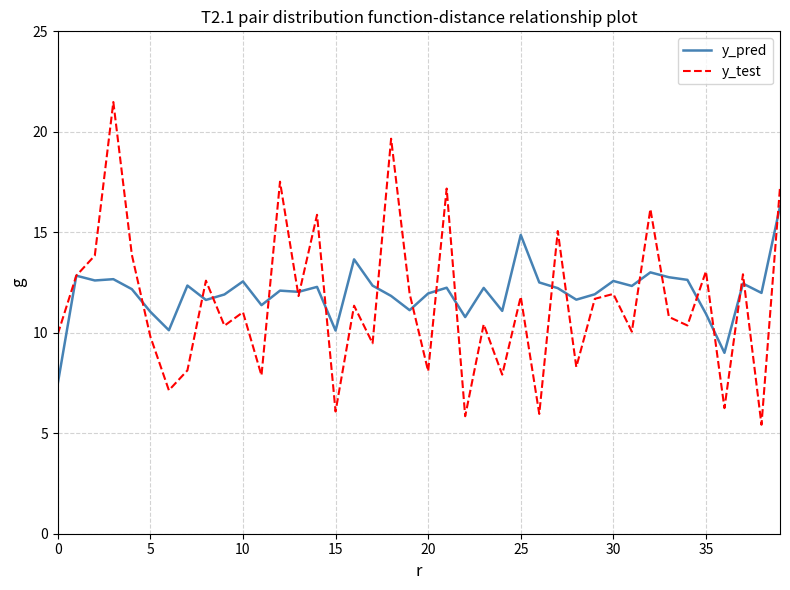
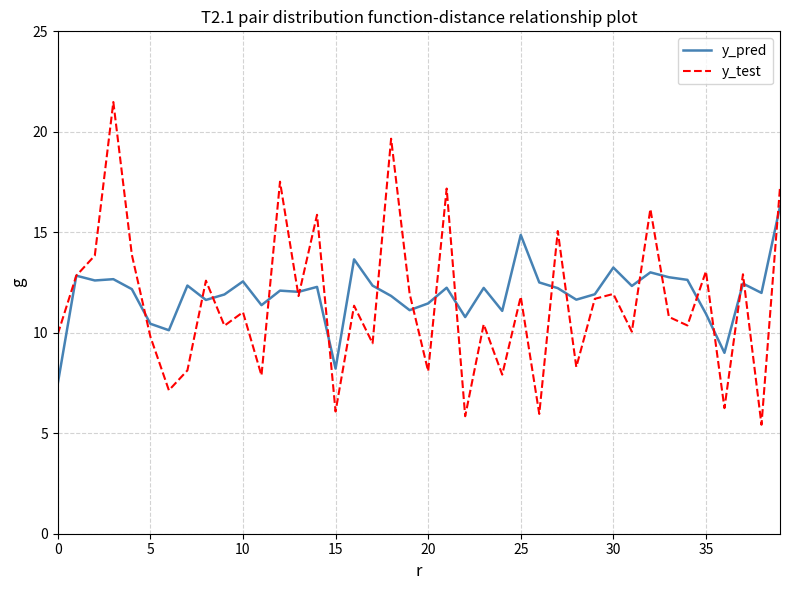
  {
    "y_pred": {
      "0": 7.5,
-     "5": 11.0,
+     "5": 10.4,
      "10": 12.6,
-     "15": 10.1,
-     "20": 12.0,
+     "15": 8.2,
+     "20": 11.5,
      "25": 14.9,
-     "30": 12.6,
+     "30": 13.2,
      "35": 10.9
    },
    "y_test": {
      "0": 9.9,
      "5": 9.8,
      "10": 11.0,
      "15": 6.1,
      "20": 8.1,
      "25": 11.8,
      "30": 11.9,
      "35": 13.1
    }
  }
